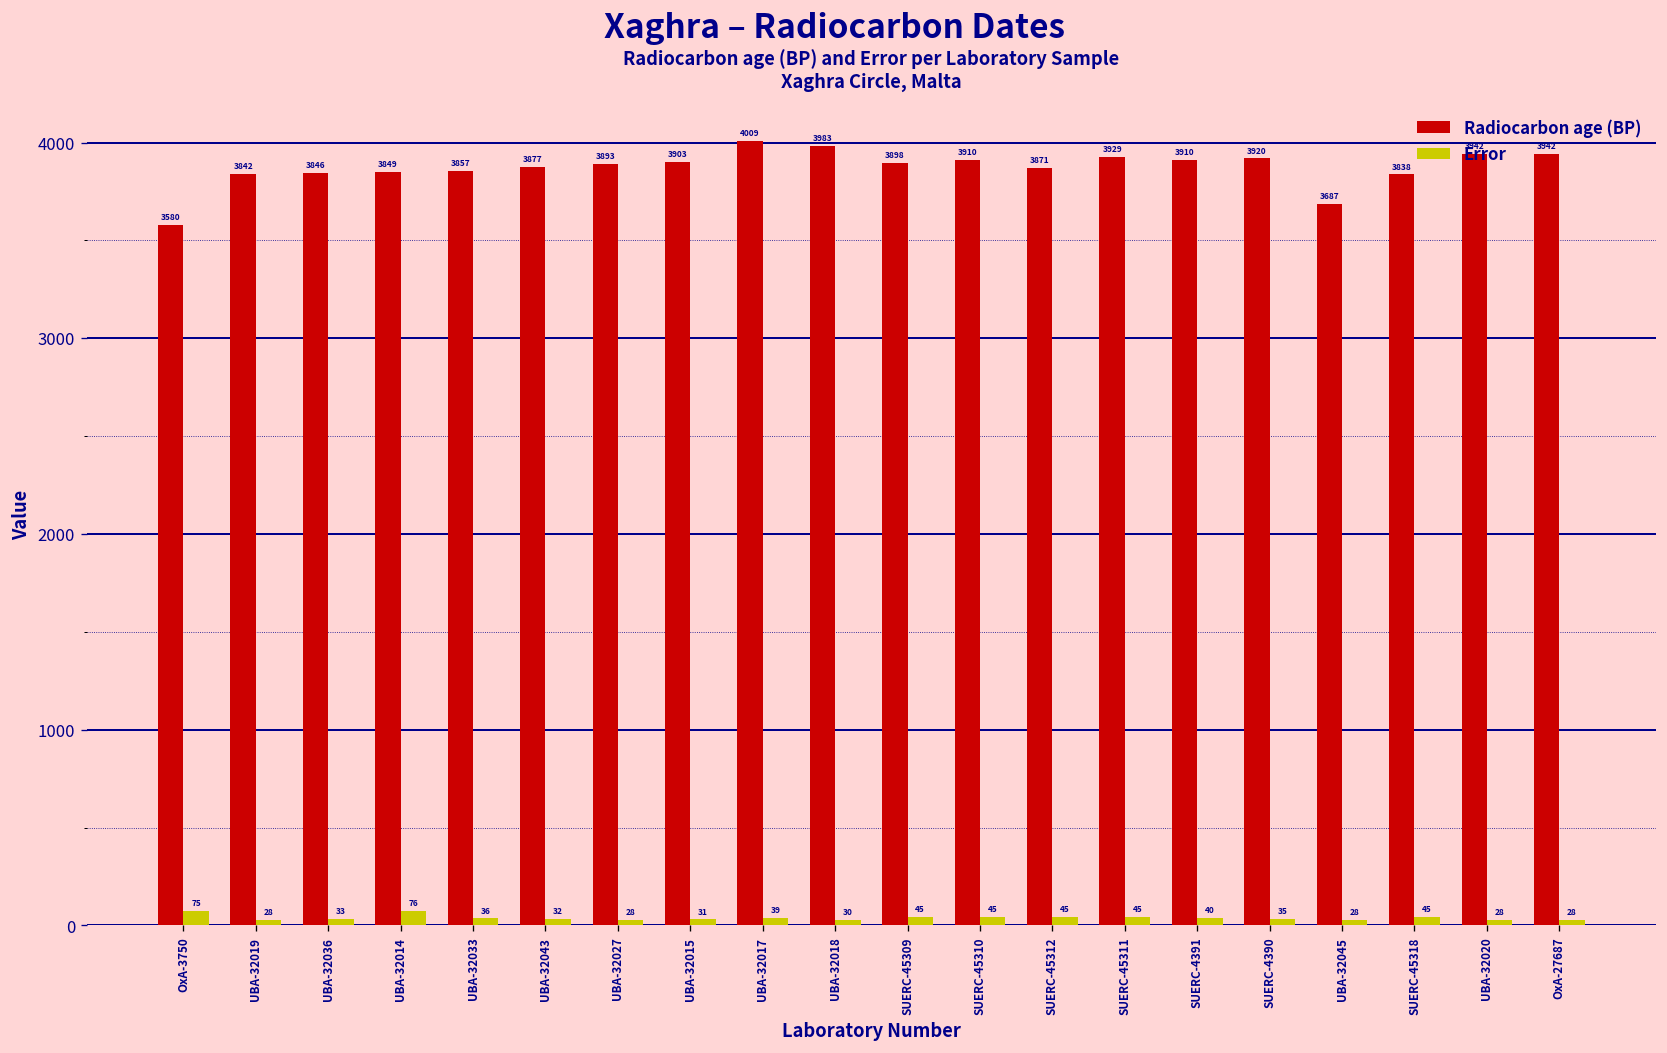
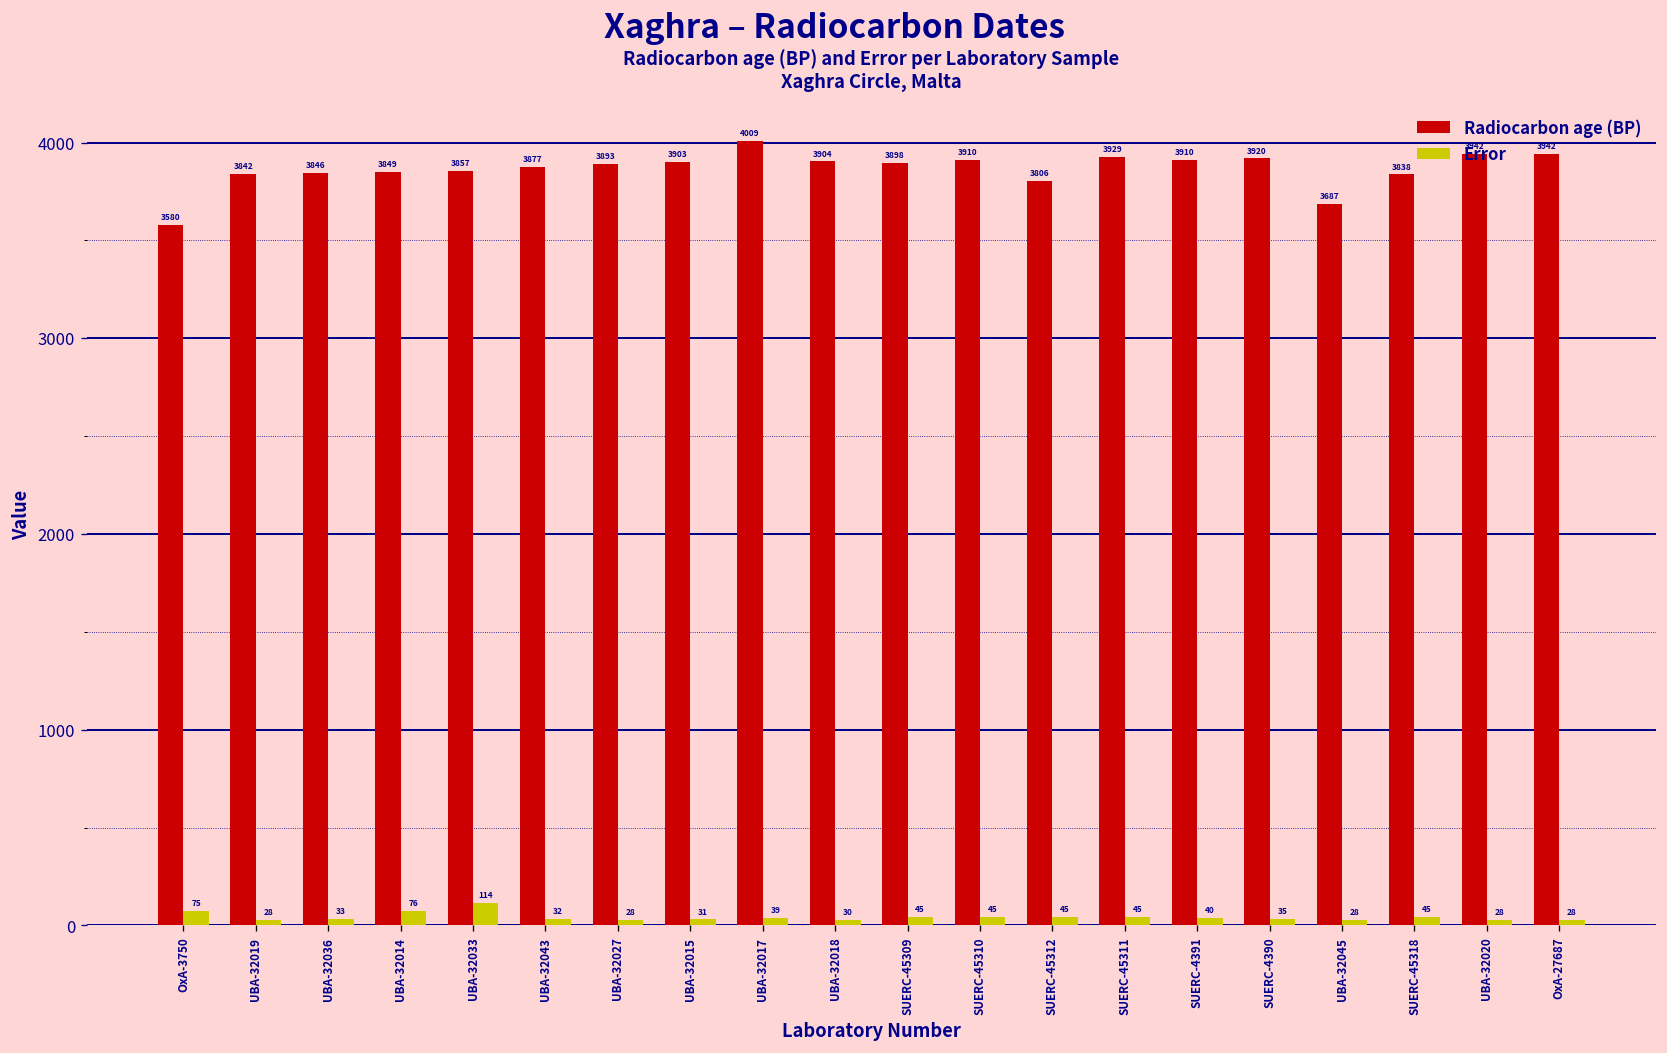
  {
    "Radiocarbon age (BP)": {
      "OxA-3750": 3580,
      "UBA-32019": 3842,
      "UBA-32036": 3846,
      "UBA-32014": 3849,
      "UBA-32033": 3857,
      "UBA-32043": 3877,
      "UBA-32027": 3893,
      "UBA-32015": 3903,
      "UBA-32017": 4009,
-     "UBA-32018": 3983,
+     "UBA-32018": 3904,
      "SUERC-45309": 3898,
      "SUERC-45310": 3910,
-     "SUERC-45312": 3871,
+     "SUERC-45312": 3806,
      "SUERC-45311": 3929,
      "SUERC-4391": 3910,
      "SUERC-4390": 3920,
      "UBA-32045": 3687,
      "SUERC-45318": 3838,
      "UBA-32020": 3942,
      "OxA-27687": 3942
    },
    "Error": {
      "OxA-3750": 75,
      "UBA-32019": 28,
      "UBA-32036": 33,
      "UBA-32014": 76,
-     "UBA-32033": 36,
+     "UBA-32033": 114,
      "UBA-32043": 32,
      "UBA-32027": 28,
      "UBA-32015": 31,
      "UBA-32017": 39,
      "UBA-32018": 30,
      "SUERC-45309": 45,
      "SUERC-45310": 45,
      "SUERC-45312": 45,
      "SUERC-45311": 45,
      "SUERC-4391": 40,
      "SUERC-4390": 35,
      "UBA-32045": 28,
      "SUERC-45318": 45,
      "UBA-32020": 28,
      "OxA-27687": 28
    }
  }
